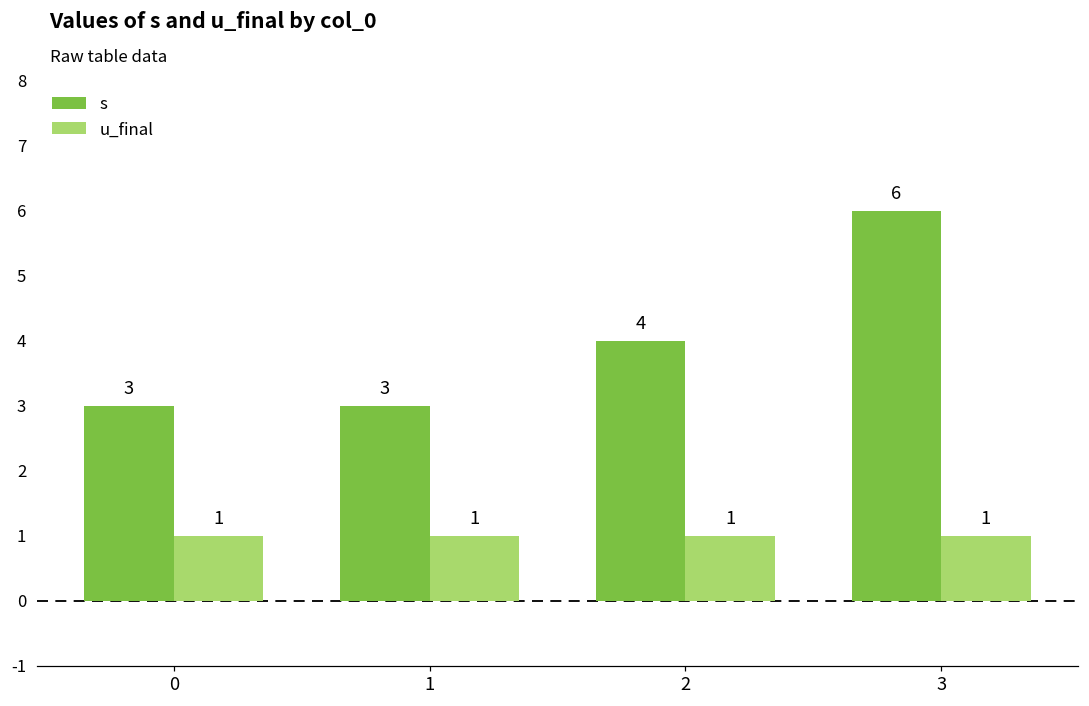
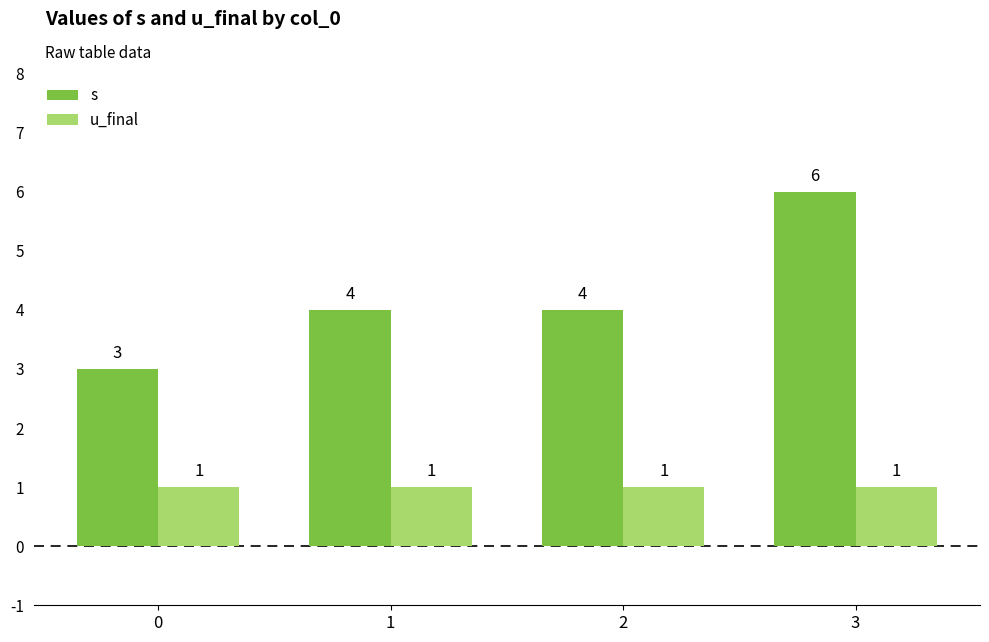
  {
    "s": {
      "0": 3,
-     "1": 3,
+     "1": 4,
      "2": 4,
      "3": 6
    },
    "u_final": {
      "0": 1,
      "1": 1,
      "2": 1,
      "3": 1
    }
  }
